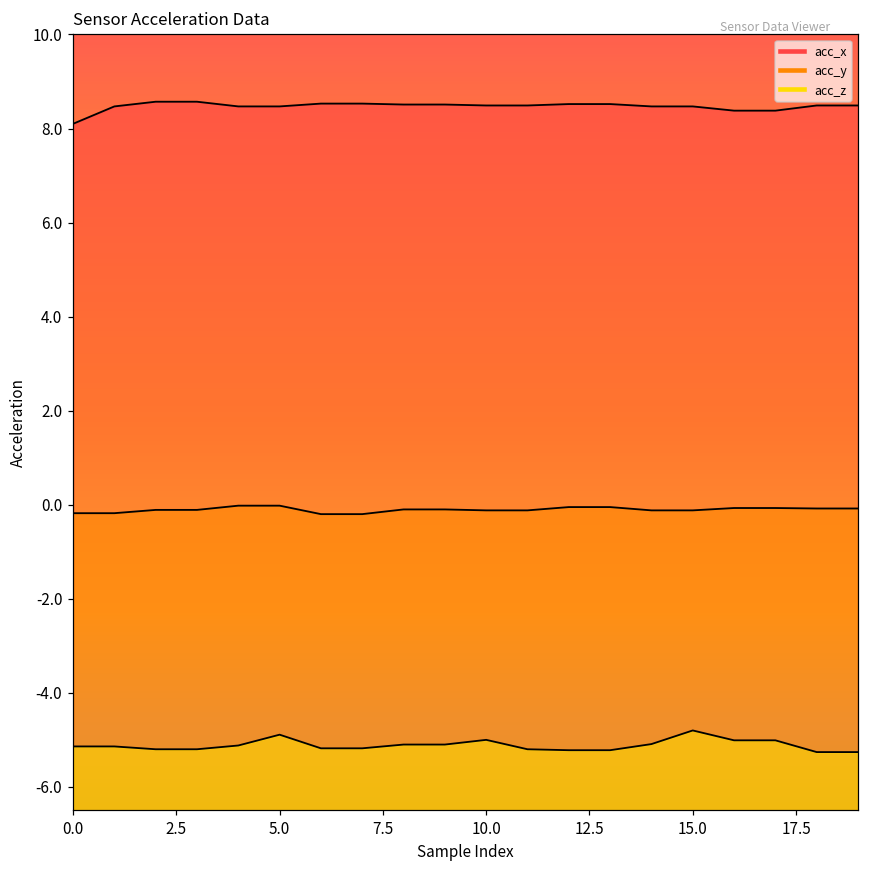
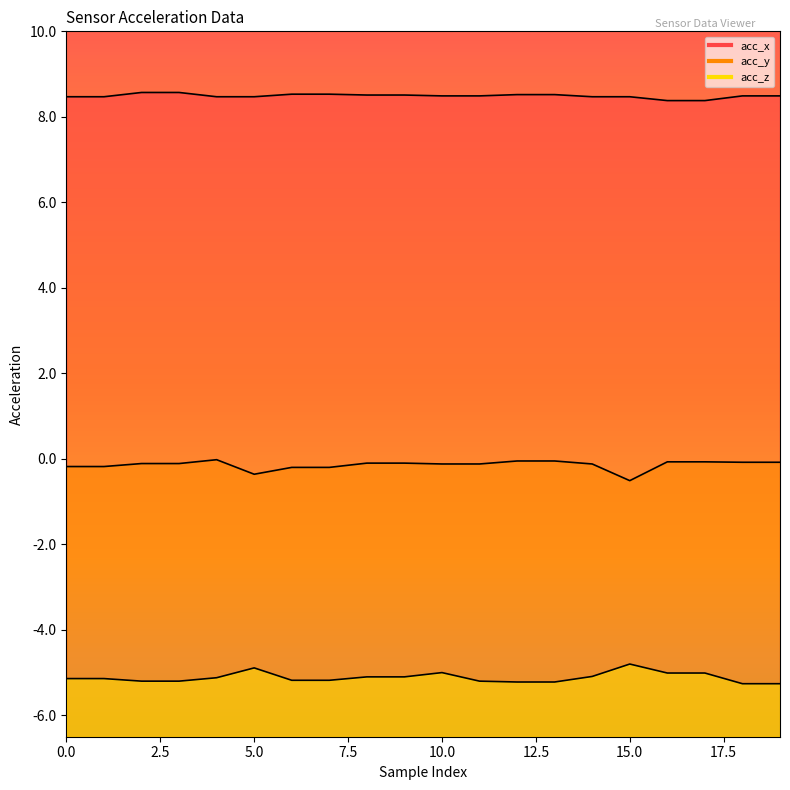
  {
    "acc_x": {
-     "0.0": 8.1,
+     "0.0": 8.5,
      "5.0": 8.5,
      "10.0": 8.5,
      "15.0": 8.5
    },
    "acc_y": {
      "0.0": -0.2,
-     "5.0": 0.0,
+     "5.0": -0.4,
      "10.0": -0.1,
-     "15.0": -0.1
+     "15.0": -0.5
    },
    "acc_z": {
      "0.0": -5.1,
      "5.0": -4.9,
      "10.0": -5.0,
      "15.0": -4.8
    }
  }
